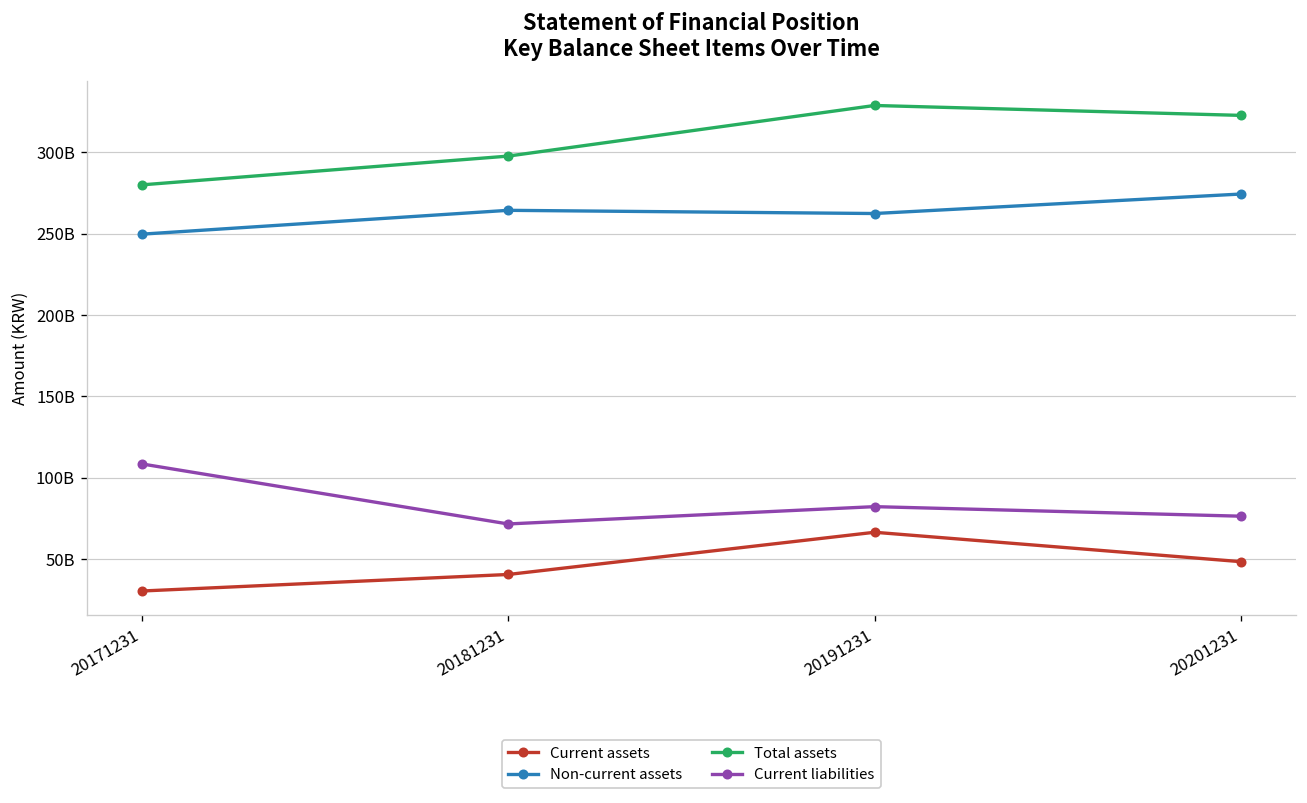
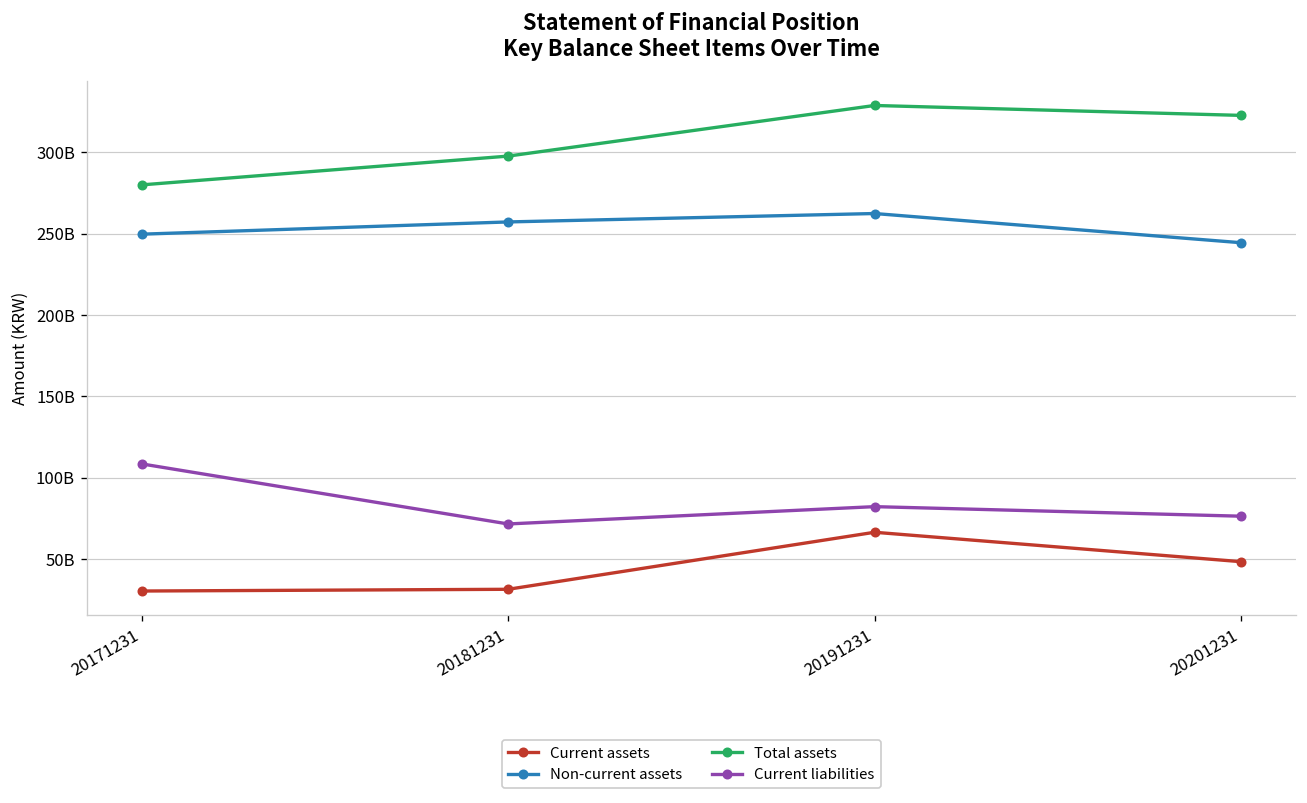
  {
    "Current assets": {
      "20171231": 30000000000,
-     "20181231": 40000000000,
+     "20181231": 31000000000,
      "20191231": 66000000000,
      "20201231": 48000000000
    },
    "Non-current assets": {
      "20171231": 250000000000,
-     "20181231": 264000000000,
+     "20181231": 257000000000,
      "20191231": 262000000000,
-     "20201231": 274000000000
+     "20201231": 244000000000
    },
    "Total assets": {
      "20171231": 280000000000,
      "20181231": 298000000000,
      "20191231": 329000000000,
      "20201231": 323000000000
    },
    "Current liabilities": {
      "20171231": 108000000000,
      "20181231": 72000000000,
      "20191231": 82000000000,
      "20201231": 76000000000
    }
  }
